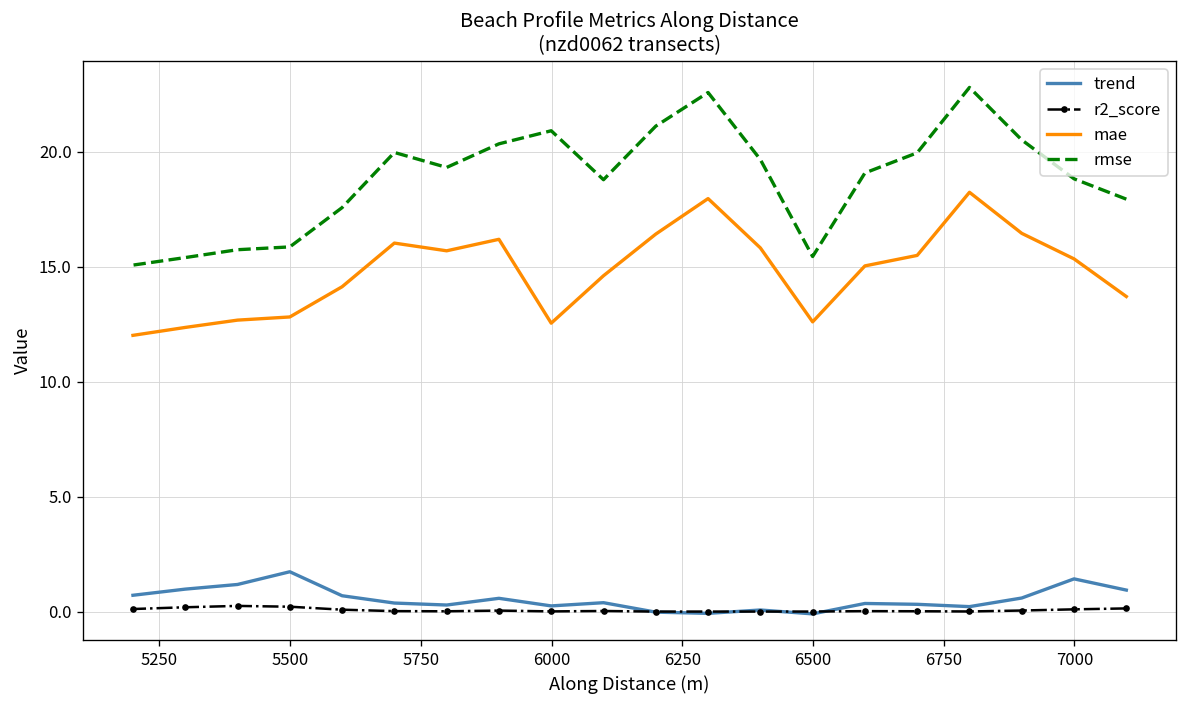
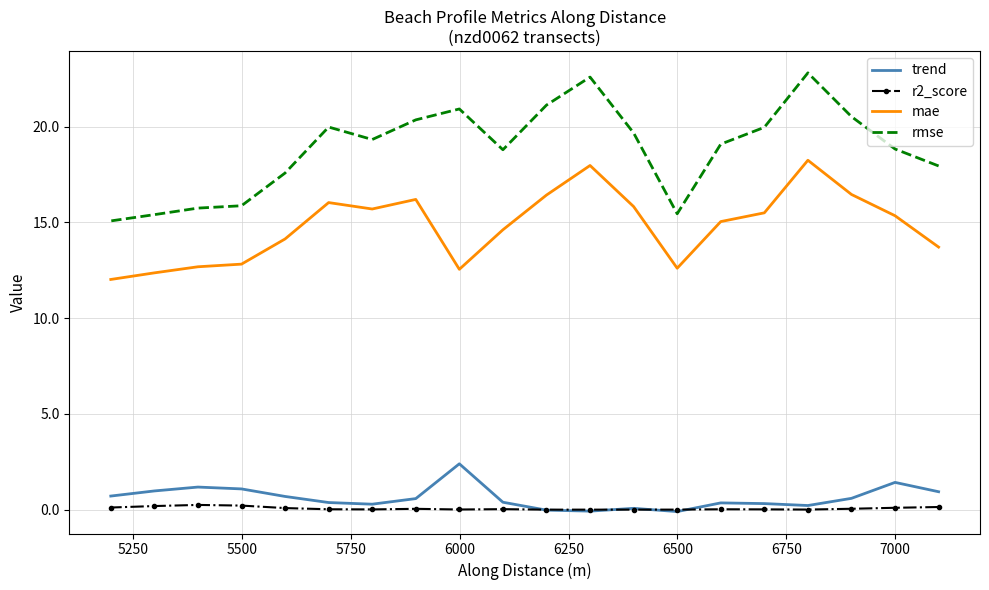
  {
    "trend": {
-     "5500": 1.7,
-     "6000": 0.2,
+     "5500": 1.1,
+     "6000": 2.4,
      "7000": 1.4
    },
    "r2_score": {
      "5500": 0.2,
      "6000": 0.0,
      "7000": 0.1
    },
    "mae": {
      "5500": 12.8,
      "6000": 12.6,
      "6500": 12.6,
      "7000": 15.3
    },
    "rmse": {
      "5500": 15.9,
      "6000": 20.9,
      "6500": 15.5,
      "7000": 18.8
    }
  }
